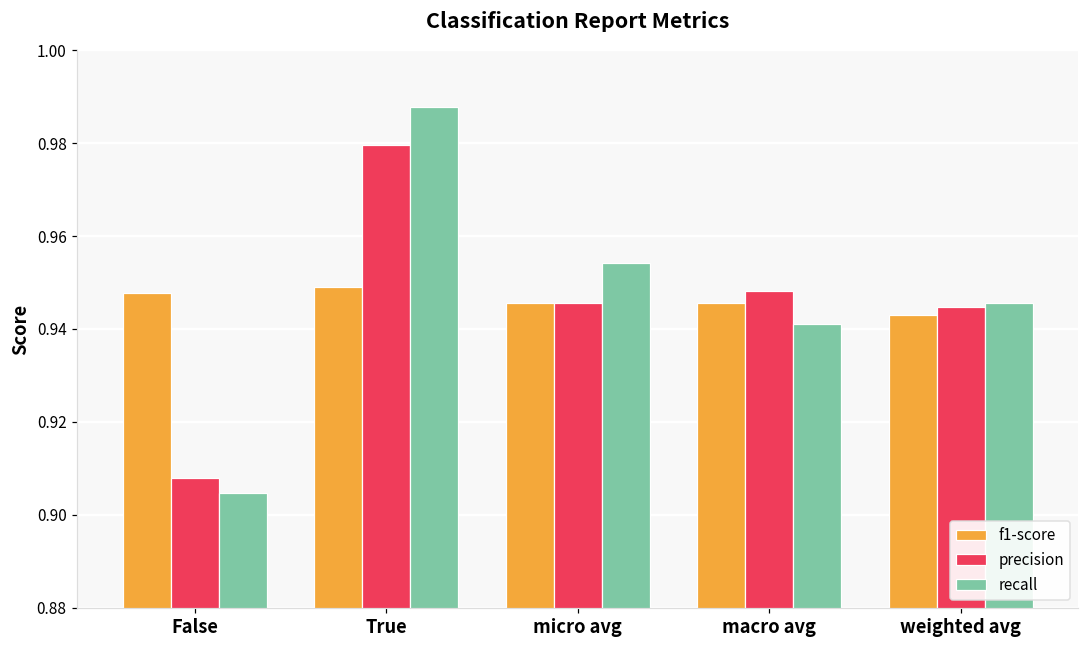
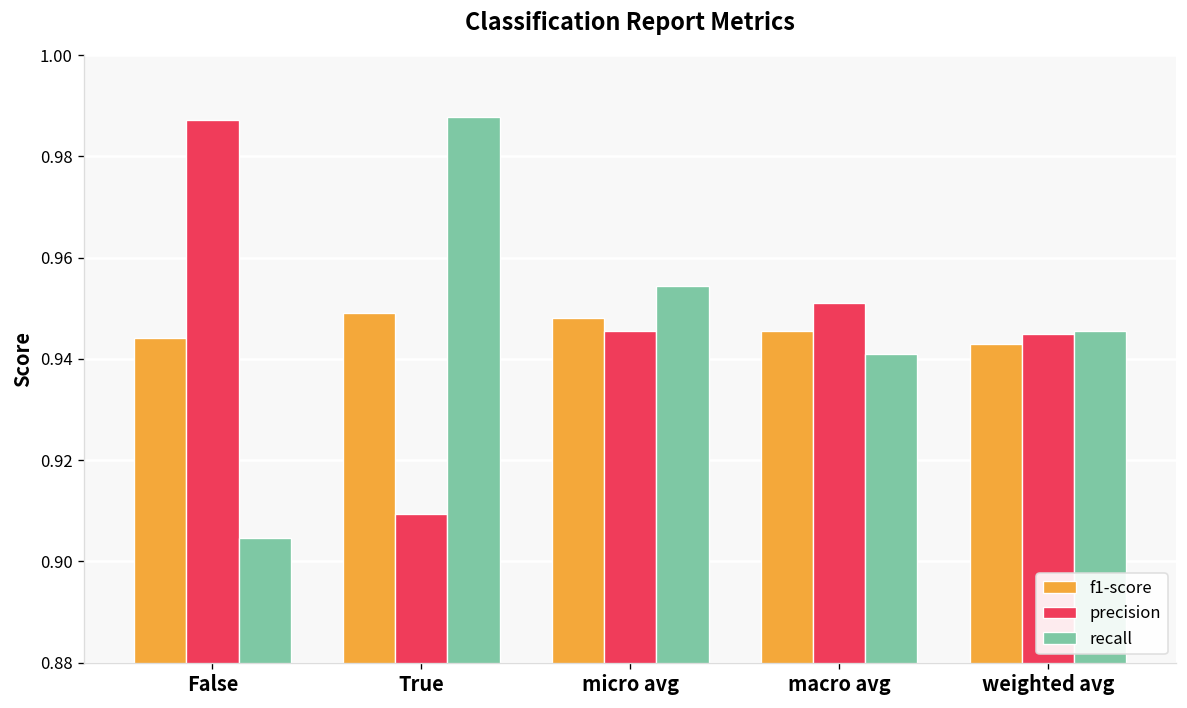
  {
    "f1-score": {
-     "False": 0.948,
+     "False": 0.944,
      "True": 0.949,
-     "micro avg": 0.946,
+     "micro avg": 0.948,
      "macro avg": 0.946,
      "weighted avg": 0.943
    },
    "precision": {
-     "False": 0.908,
-     "True": 0.980,
+     "False": 0.987,
+     "True": 0.909,
      "micro avg": 0.946,
-     "macro avg": 0.948,
+     "macro avg": 0.951,
      "weighted avg": 0.945
    },
    "recall": {
      "False": 0.905,
      "True": 0.988,
      "micro avg": 0.954,
      "macro avg": 0.941,
      "weighted avg": 0.946
    }
  }
